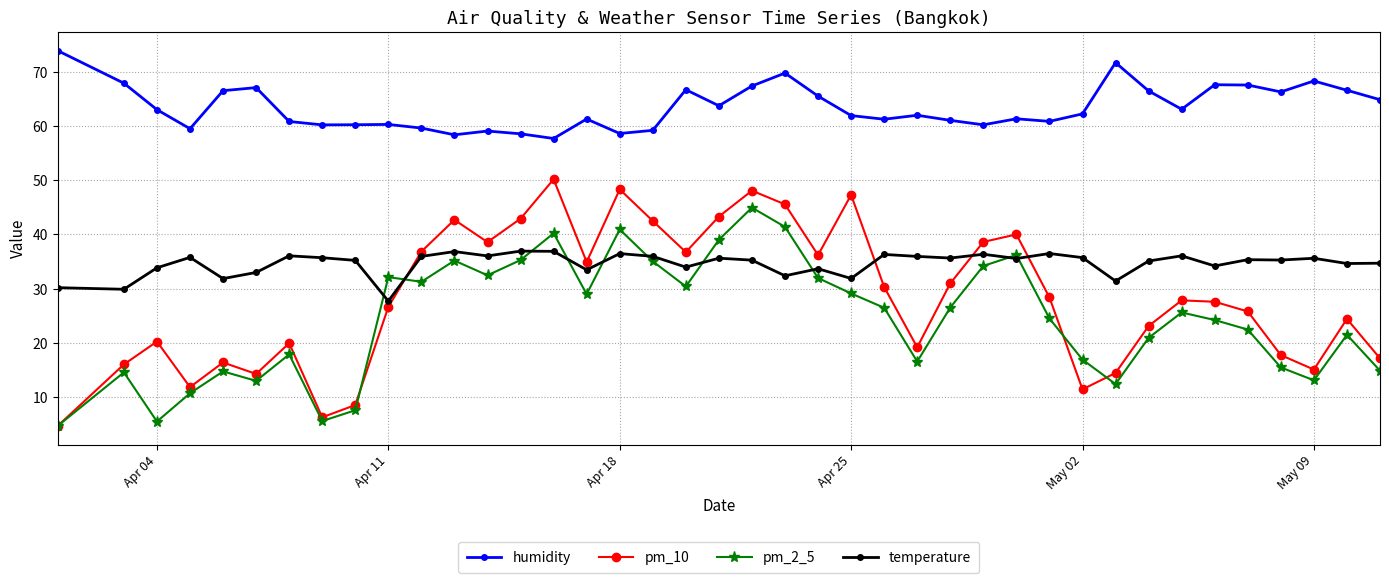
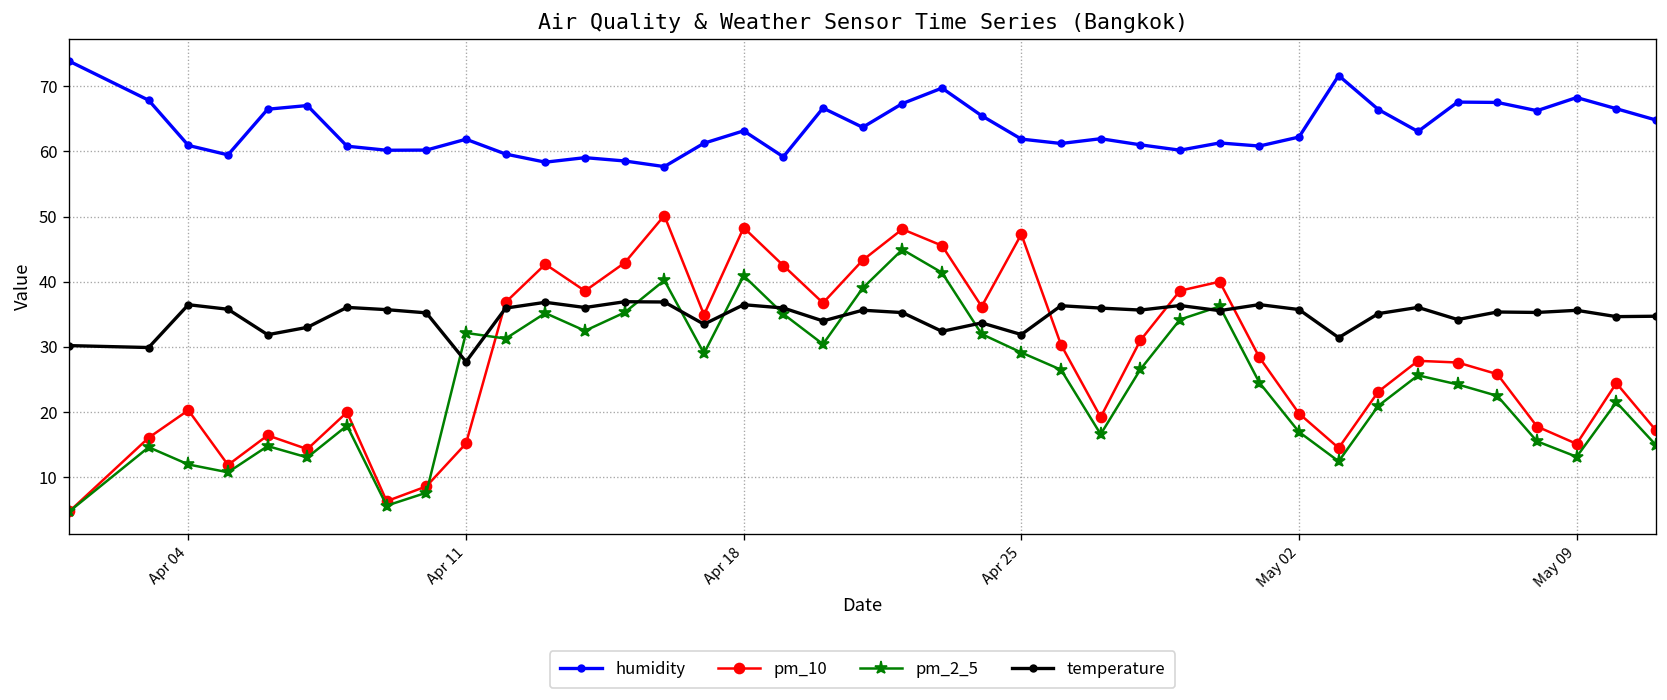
  {
    "humidity": {
-     "Apr 04": 63,
-     "Apr 11": 60,
-     "Apr 18": 59,
+     "Apr 04": 61,
+     "Apr 11": 62,
+     "Apr 18": 63,
      "Apr 25": 62,
      "May 02": 62,
      "May 09": 68
    },
    "pm_10": {
      "Apr 04": 20,
-     "Apr 11": 27,
+     "Apr 11": 15,
      "Apr 18": 48,
      "Apr 25": 47,
-     "May 02": 11,
+     "May 02": 20,
      "May 09": 15
    },
    "pm_2_5": {
-     "Apr 04": 6,
+     "Apr 04": 12,
      "Apr 11": 32,
      "Apr 18": 41,
      "Apr 25": 29,
      "May 02": 17,
      "May 09": 13
    },
    "temperature": {
-     "Apr 04": 34,
+     "Apr 04": 36,
      "Apr 11": 28,
      "Apr 18": 36,
      "Apr 25": 32,
      "May 02": 36,
      "May 09": 36
    }
  }
